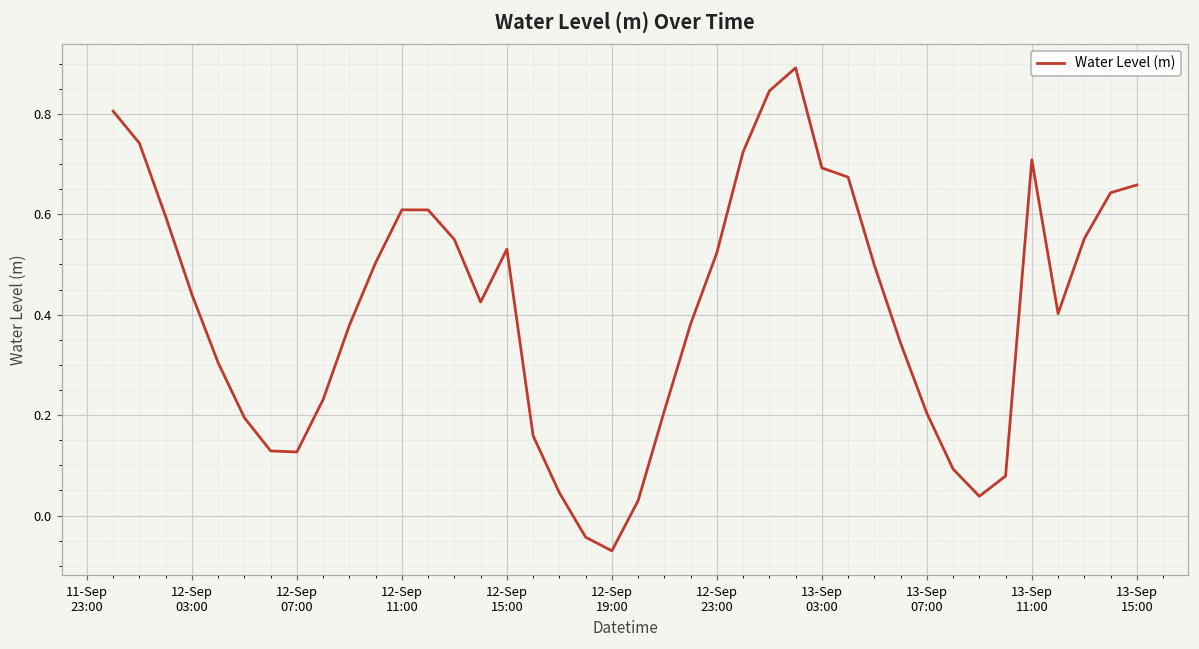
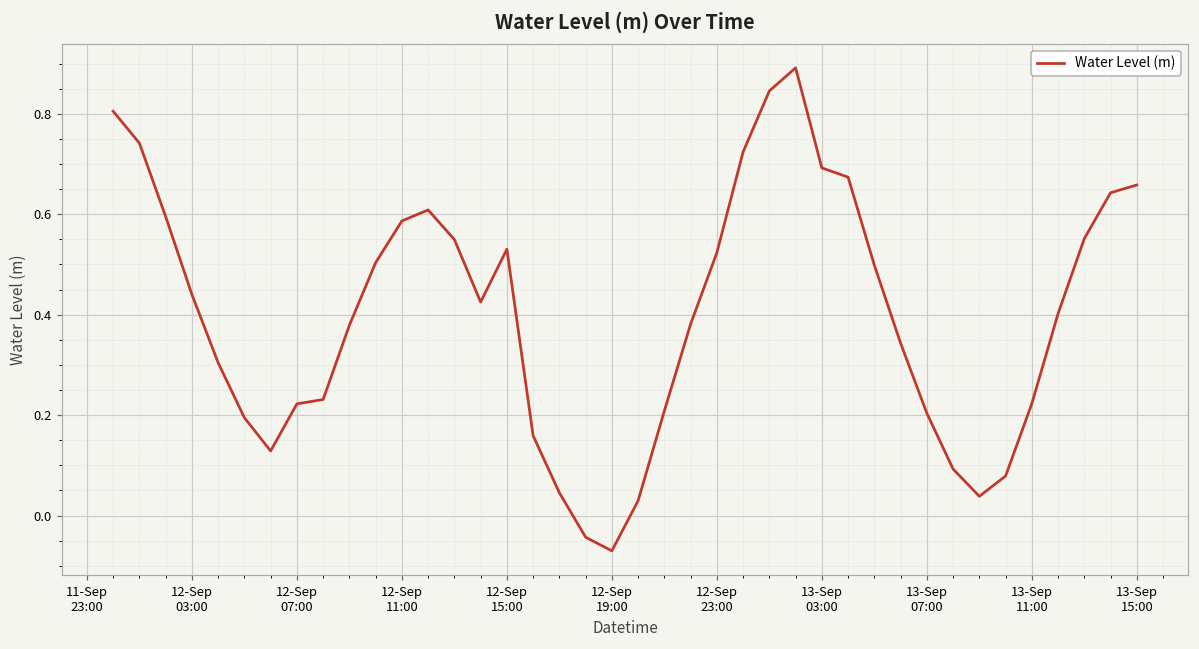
  {
    "12-Sep 03:00": 0.44,
-   "12-Sep 07:00": 0.13,
-   "12-Sep 11:00": 0.61,
+   "12-Sep 07:00": 0.22,
+   "12-Sep 11:00": 0.59,
    "12-Sep 15:00": 0.53,
    "12-Sep 19:00": -0.07,
    "12-Sep 23:00": 0.52,
    "13-Sep 03:00": 0.69,
    "13-Sep 07:00": 0.20,
-   "13-Sep 11:00": 0.71,
+   "13-Sep 11:00": 0.22,
    "13-Sep 15:00": 0.66
  }
